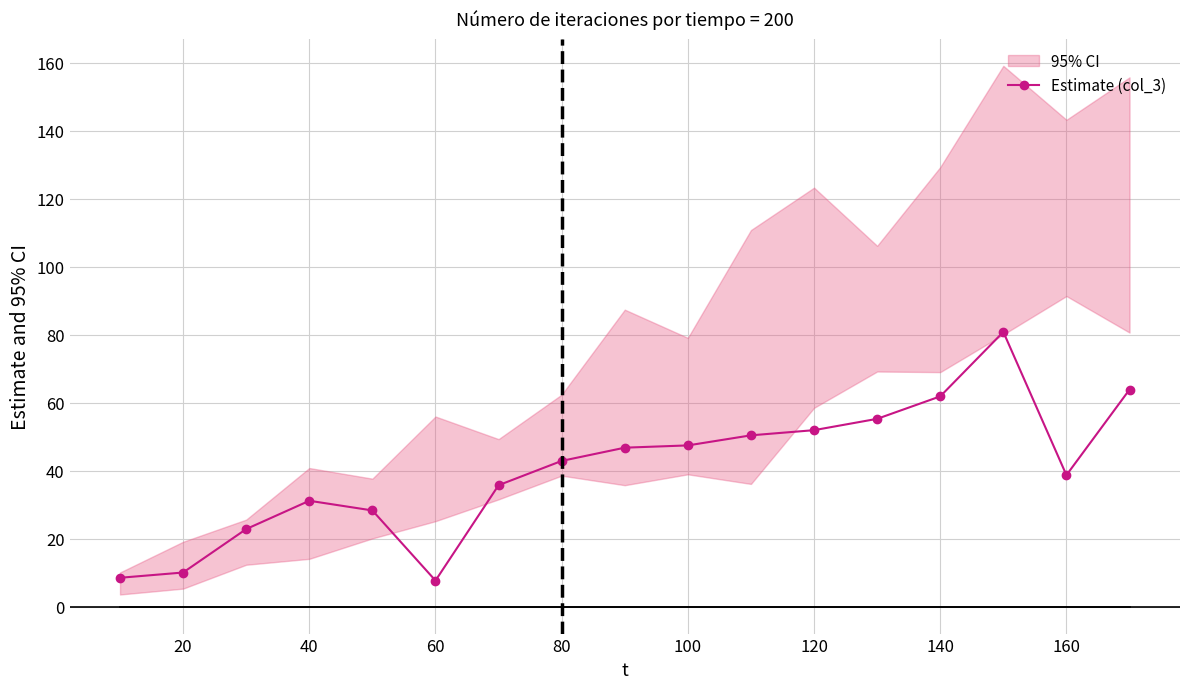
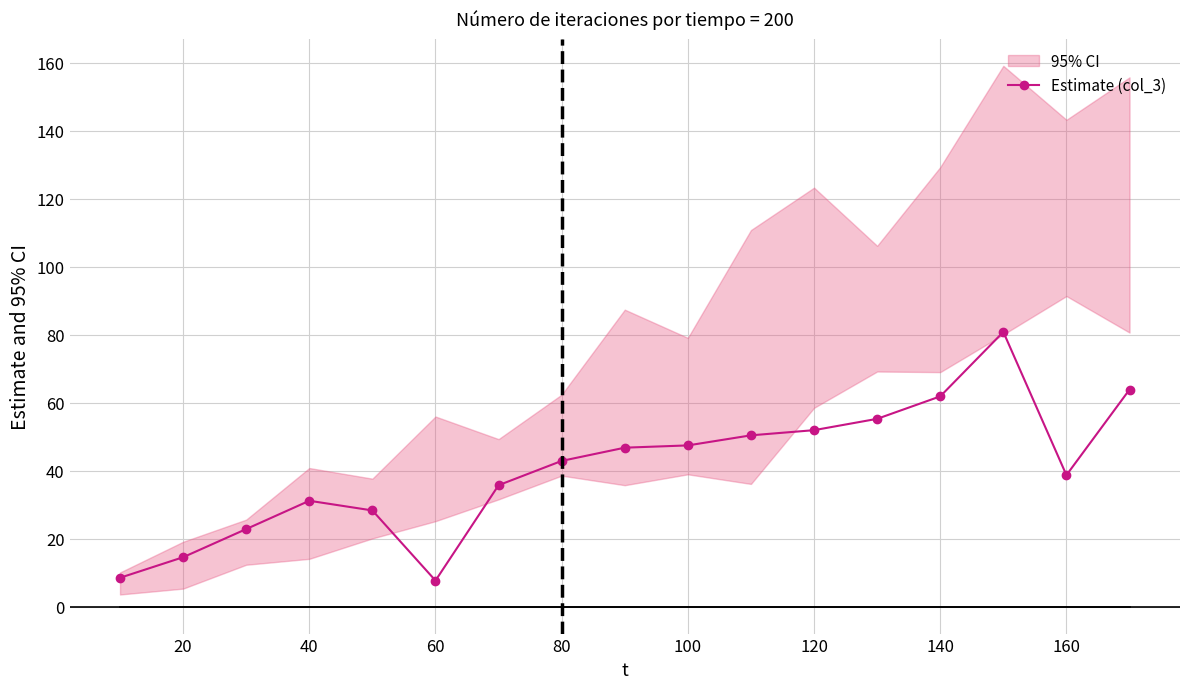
  {
    "Estimate (col_3)": {
-     "20": 10,
+     "20": 15,
      "40": 31,
      "60": 8,
      "80": 43,
      "100": 47,
      "120": 52,
      "140": 62,
      "160": 39
    }
  }
